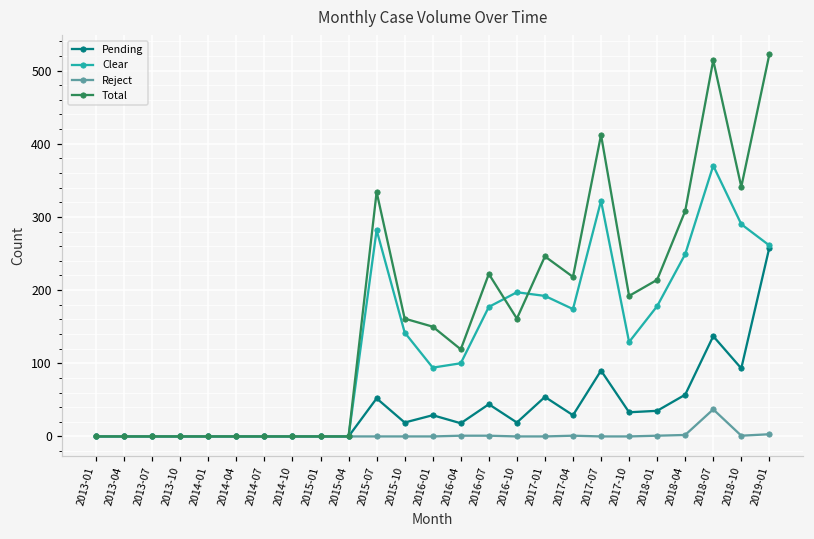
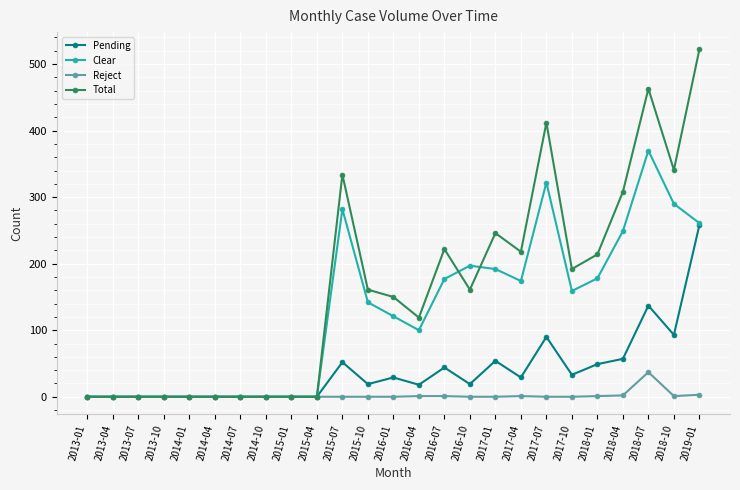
  {
    "Pending": {
      "2015-07": 50,
      "2015-10": 20,
      "2016-01": 30,
      "2016-04": 20,
      "2016-07": 40,
      "2016-10": 20,
      "2017-01": 50,
      "2017-04": 30,
      "2017-07": 90,
      "2017-10": 30,
-     "2018-01": 40,
+     "2018-01": 50,
      "2018-04": 60,
      "2018-07": 140,
      "2018-10": 90
    },
    "Clear": {
      "2015-07": 280,
      "2015-10": 140,
-     "2016-01": 90,
+     "2016-01": 120,
      "2016-04": 100,
      "2016-07": 180,
      "2016-10": 200,
      "2017-01": 190,
      "2017-04": 170,
      "2017-07": 320,
-     "2017-10": 130,
+     "2017-10": 160,
      "2018-01": 180,
      "2018-04": 250,
      "2018-07": 370,
      "2018-10": 290
    },
    "Reject": {
      "2015-07": 0,
      "2015-10": 0,
      "2016-01": 0,
      "2016-04": 0,
      "2016-07": 0,
      "2016-10": 0,
      "2017-01": 0,
      "2017-04": 0,
      "2017-07": 0,
      "2017-10": 0,
      "2018-01": 0,
      "2018-04": 0,
      "2018-07": 40,
      "2018-10": 0,
      "2019-01": 0
    },
    "Total": {
      "2015-07": 330,
      "2015-10": 160,
      "2016-01": 150,
      "2016-04": 120,
      "2016-07": 220,
      "2016-10": 160,
      "2017-01": 250,
      "2017-04": 220,
      "2017-07": 410,
      "2017-10": 190,
      "2018-01": 210,
      "2018-04": 310,
-     "2018-07": 510,
+     "2018-07": 460,
      "2018-10": 340,
      "2019-01": 520
    }
  }
